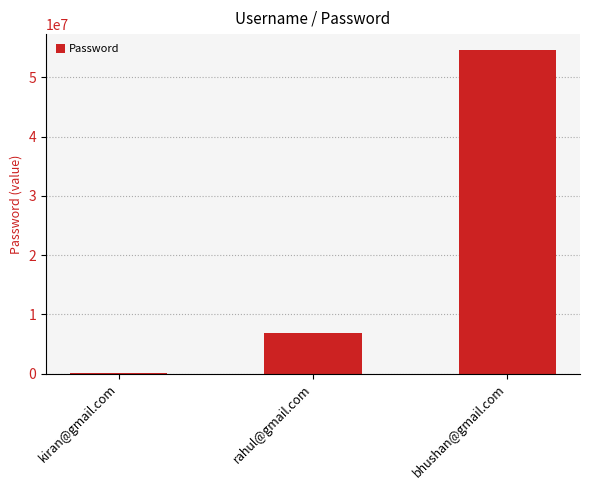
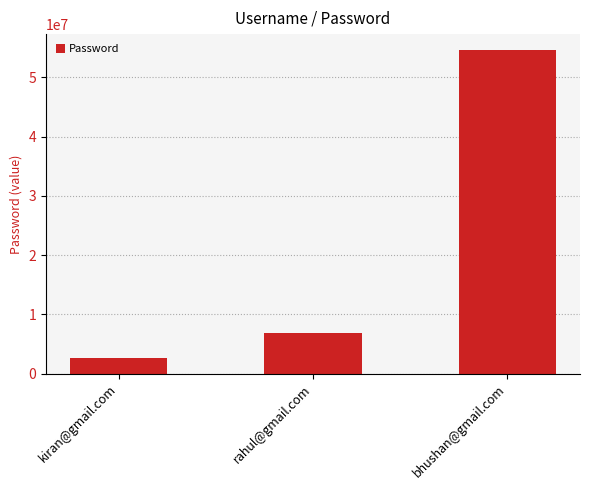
  {
-   "kiran@gmail.com": 0,
+   "kiran@gmail.com": 3000000,
    "rahul@gmail.com": 7000000,
    "bhushan@gmail.com": 55000000
  }
